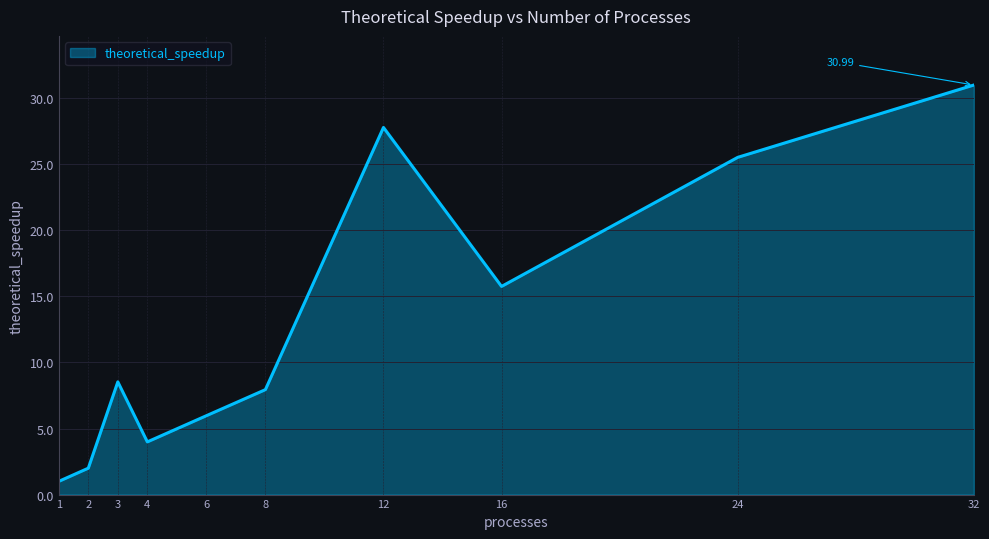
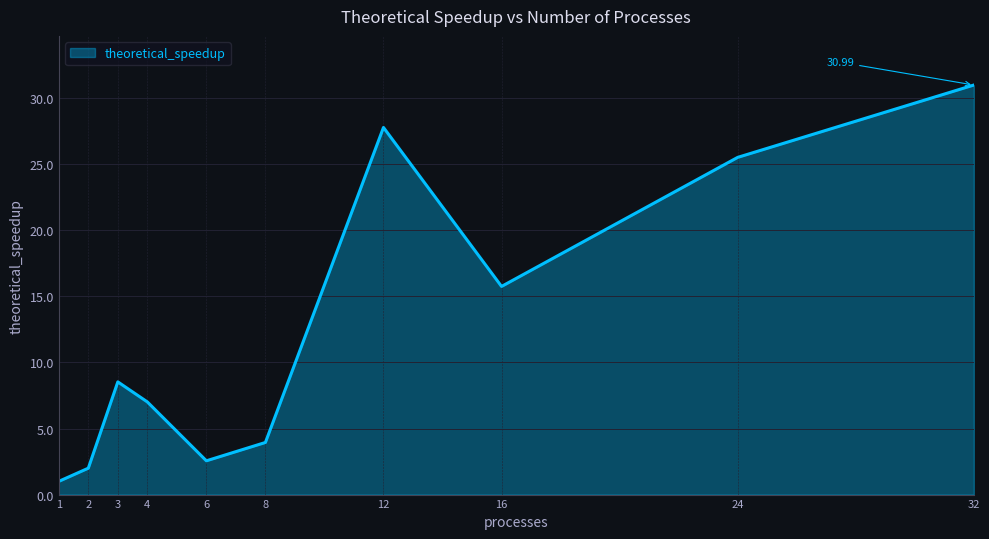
  {
    "1": 1.0,
    "2": 2.0,
    "3": 8.5,
-   "4": 4.0,
-   "6": 6.0,
-   "8": 7.9,
+   "4": 7.0,
+   "6": 2.6,
+   "8": 3.9,
    "12": 27.8,
    "16": 15.8,
    "24": 25.5
  }
